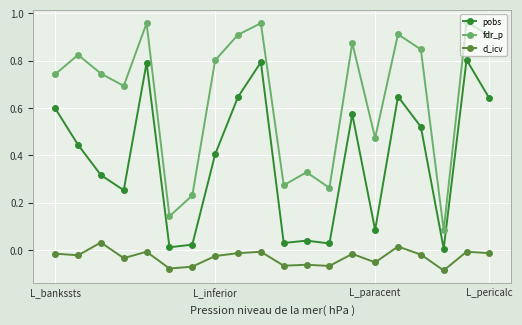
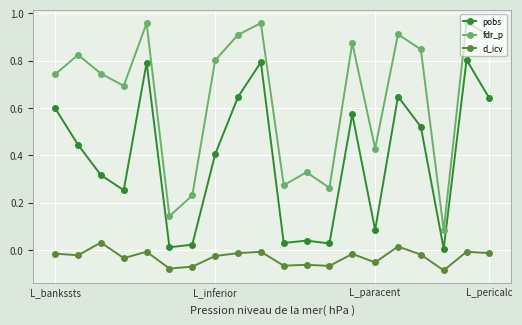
  {
    "fdr_p": {
      "L_bankssts": 0.74,
      "L_inferior": 0.80,
-     "L_paracent": 0.47
+     "L_paracent": 0.43
    }
  }
